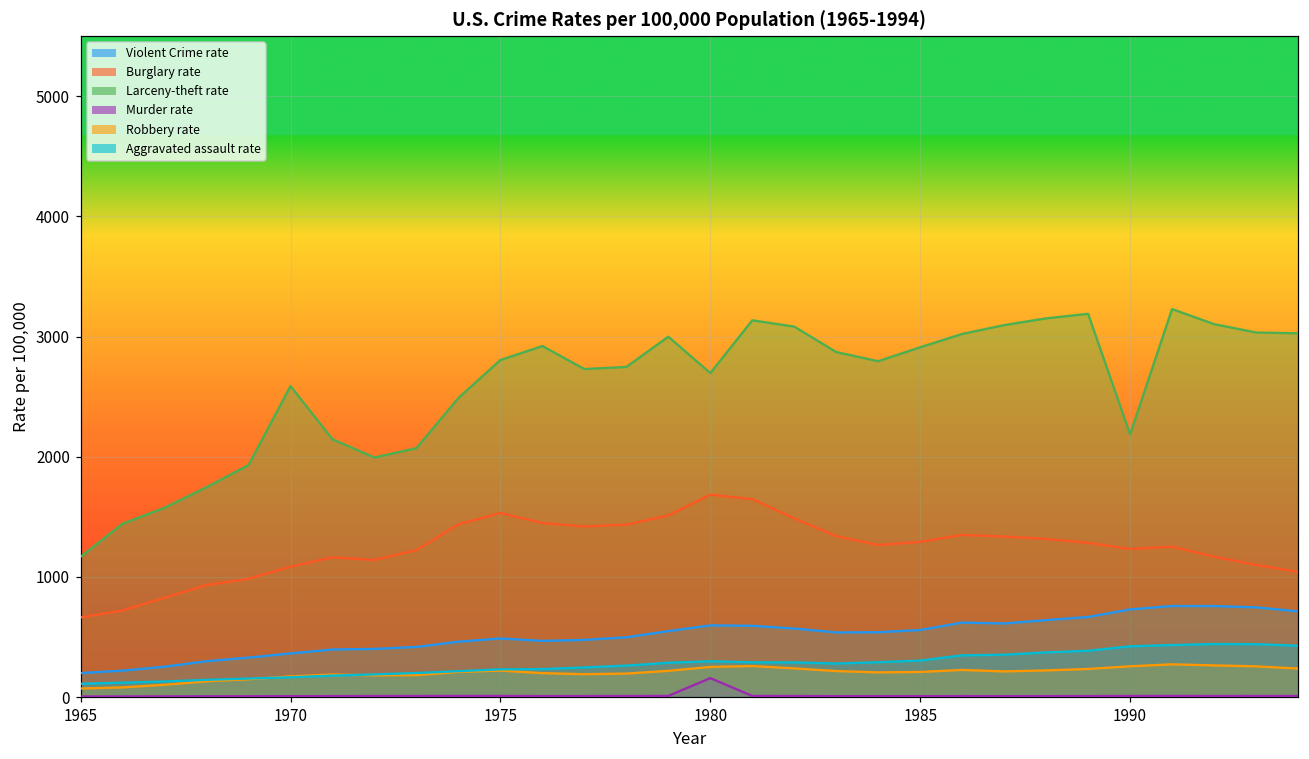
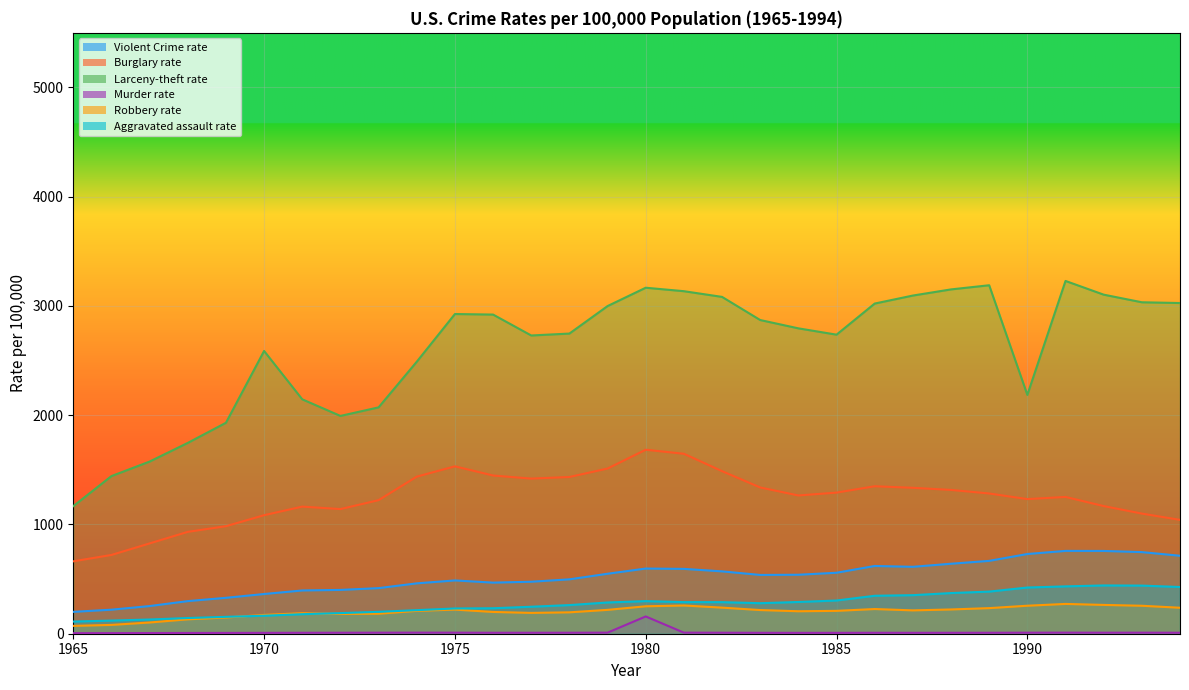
  {
    "Larceny-theft rate": {
      "1965": 1170,
      "1970": 2590,
-     "1975": 2800,
-     "1980": 2700,
-     "1985": 2910,
+     "1975": 2930,
+     "1980": 3170,
+     "1985": 2740,
      "1990": 2190
    },
    "Murder rate": {
      "1965": 10,
      "1970": 10,
      "1975": 10,
      "1980": 160,
      "1985": 10,
      "1990": 10
    }
  }
